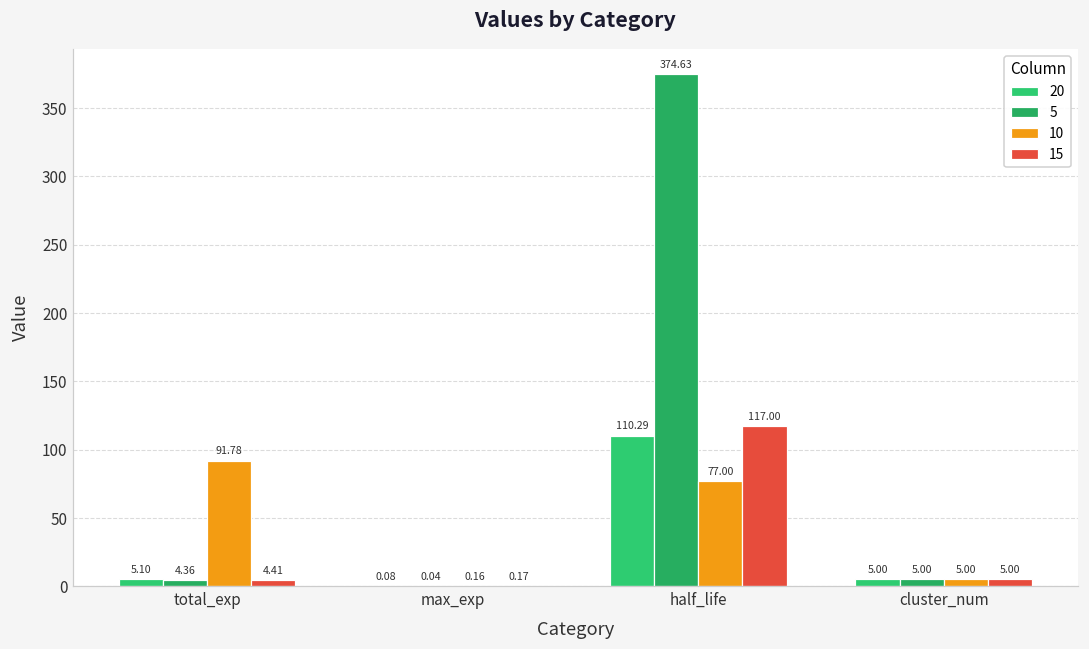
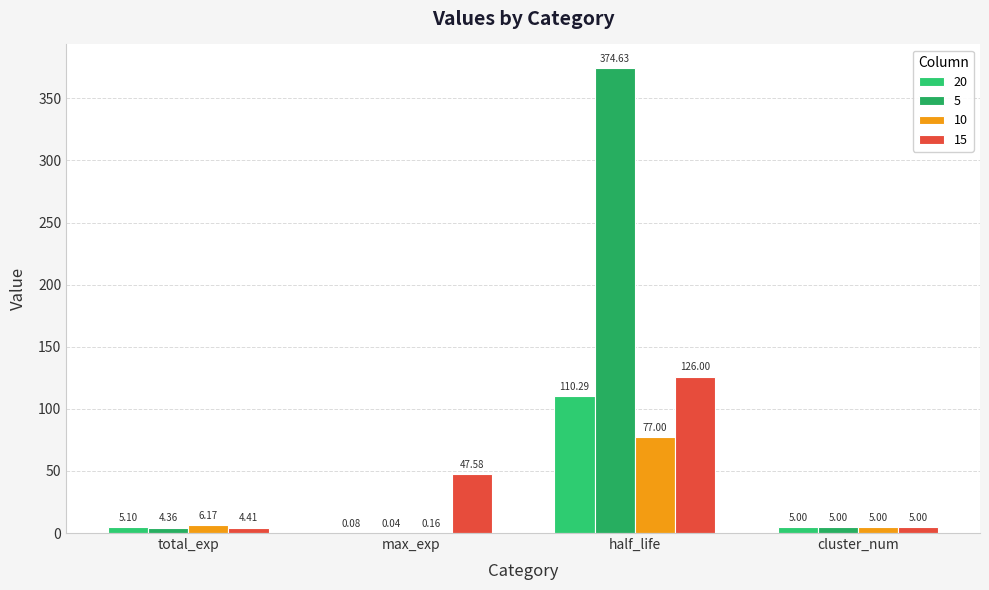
  {
    "10": {
-     "total_exp": 91.78,
+     "total_exp": 6.17,
      "max_exp": 0.16,
      "half_life": 77.00,
      "cluster_num": 5.00
    },
    "15": {
      "total_exp": 4.41,
-     "max_exp": 0.17,
-     "half_life": 117.00,
+     "max_exp": 47.58,
+     "half_life": 126.00,
      "cluster_num": 5.00
    }
  }
